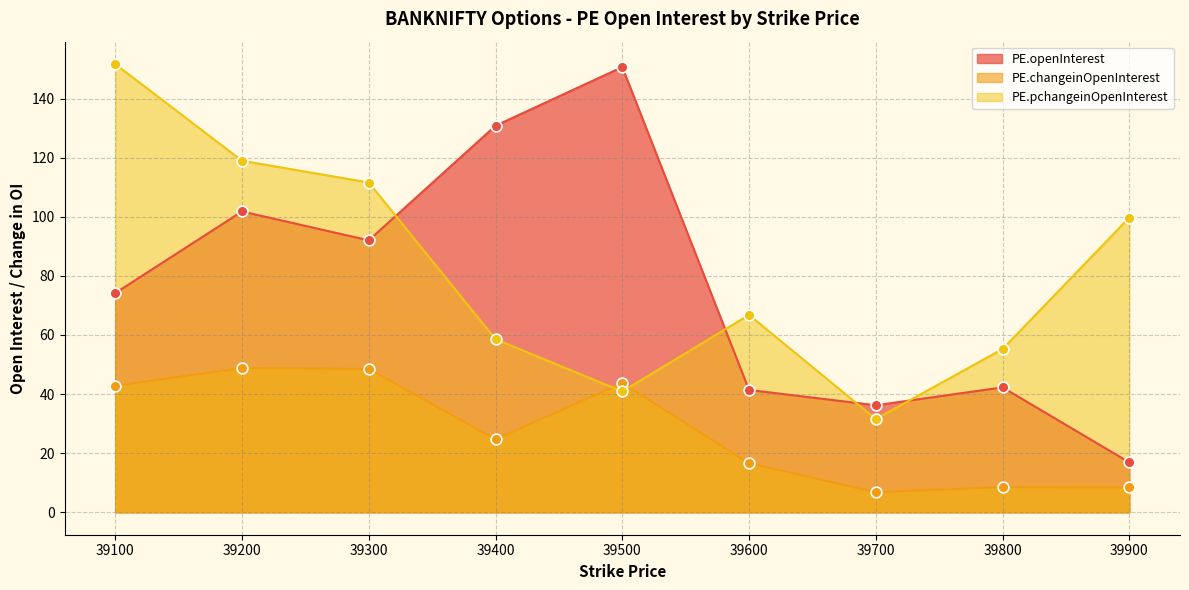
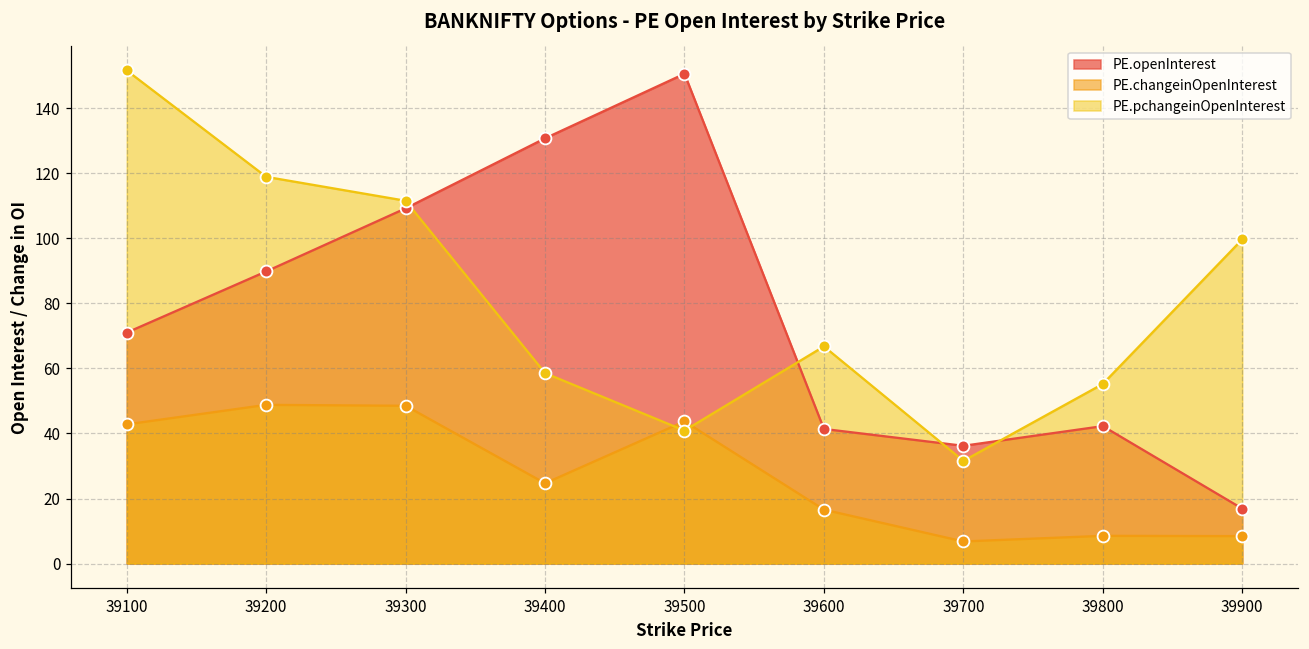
  {
    "PE.openInterest": {
-     "39100": 74,
-     "39200": 102,
-     "39300": 92,
+     "39100": 71,
+     "39200": 90,
+     "39300": 109,
      "39400": 131,
      "39500": 151,
      "39600": 41,
      "39700": 36,
      "39800": 42,
      "39900": 17
    }
  }
